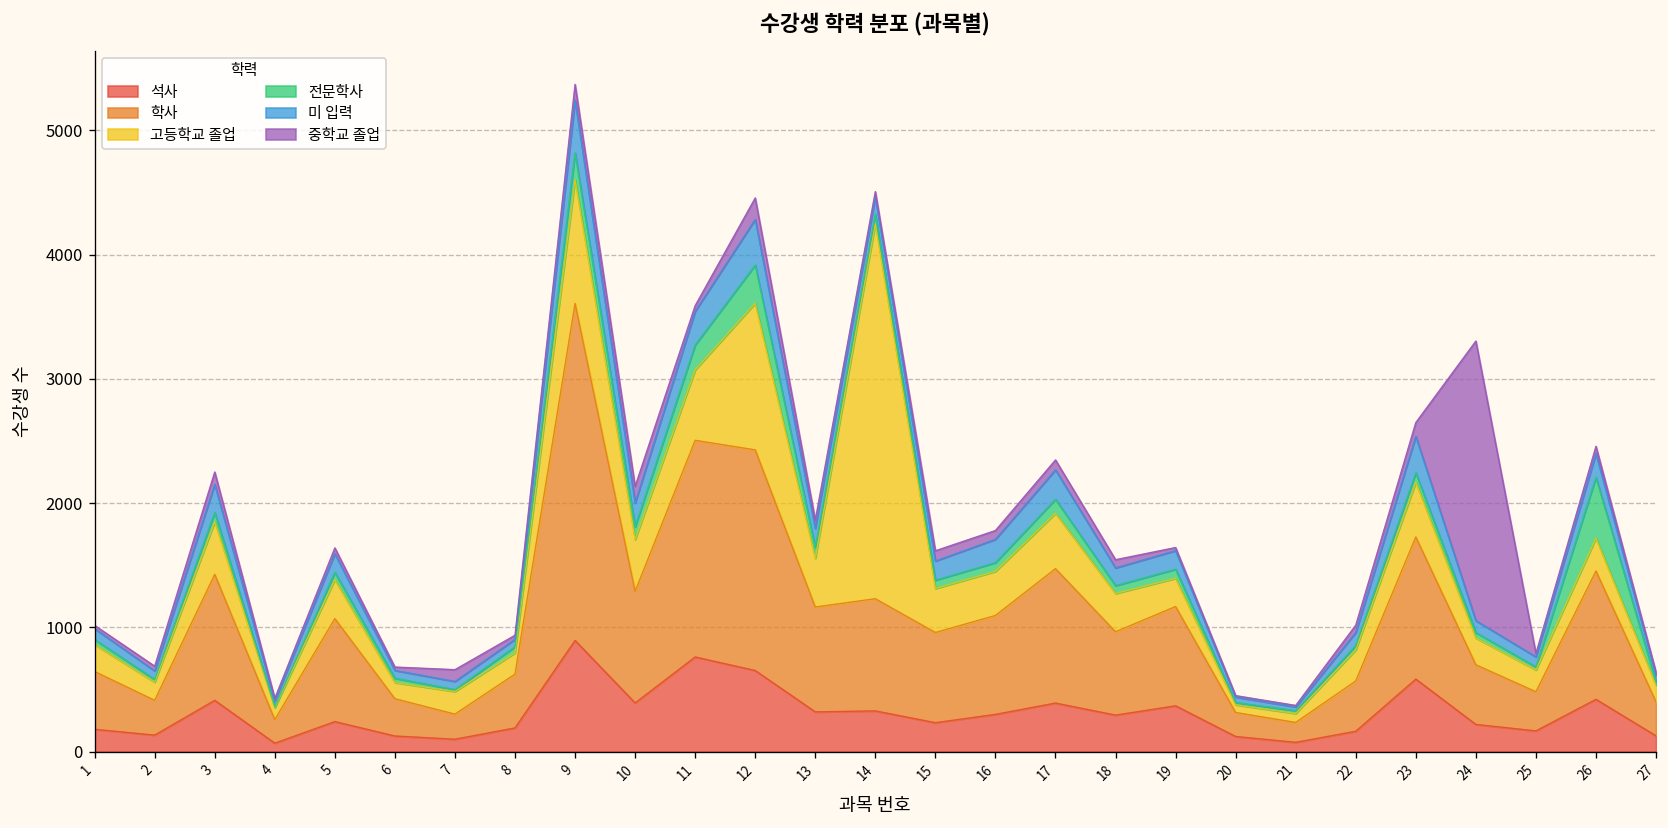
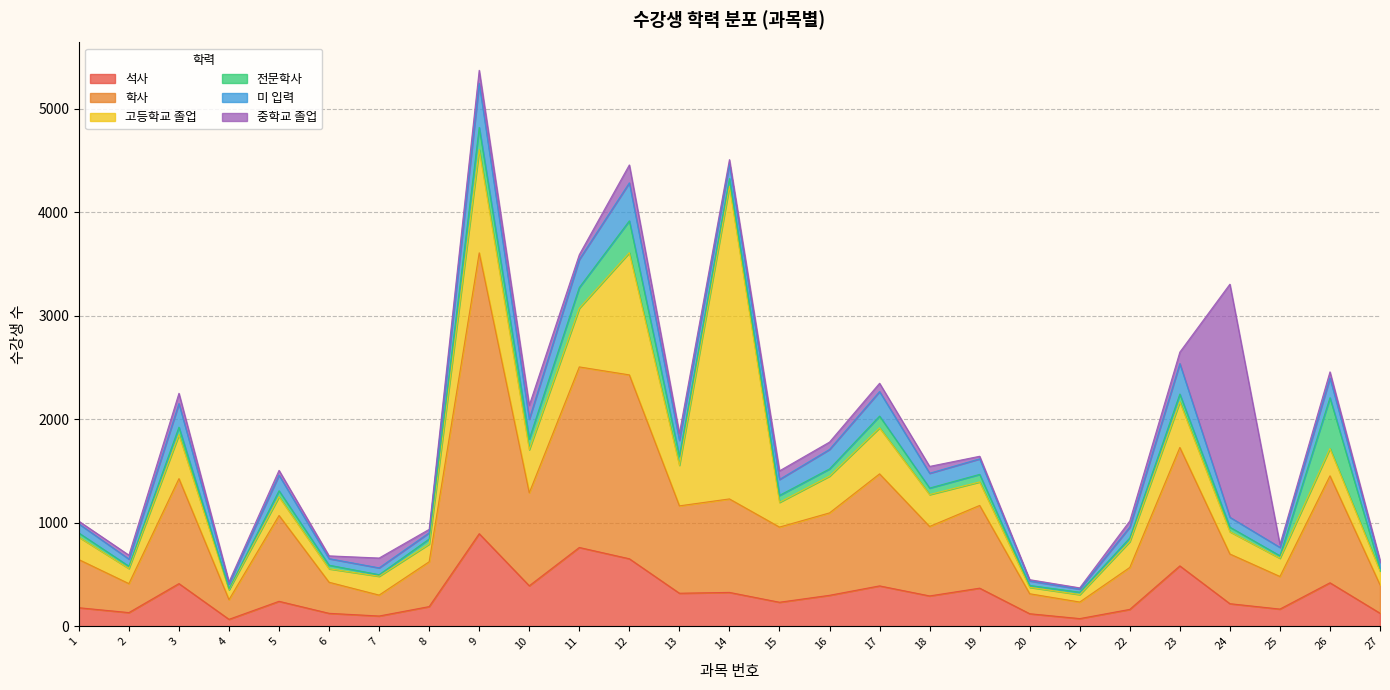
  {
    "고등학교 졸업": {
      "1": 220,
      "3": 420,
-     "5": 310,
+     "5": 180,
      "6": 130,
      "8": 170,
      "9": 1000,
      "10": 420,
      "11": 570,
      "12": 1180,
      "13": 390,
      "14": 3020,
-     "15": 350,
+     "15": 240,
      "16": 360,
      "17": 450,
      "18": 310,
      "19": 230,
      "22": 250,
      "23": 440,
      "24": 220,
      "26": 260,
      "27": 130
    },
    "전문학사": {
      "1": 40,
      "3": 70,
      "5": 60,
      "6": 40,
      "8": 50,
      "9": 210,
      "10": 100,
      "11": 200,
      "12": 310,
      "13": 90,
      "14": 80,
      "15": 70,
      "16": 70,
      "17": 110,
      "18": 60,
      "19": 70,
      "22": 40,
      "23": 80,
      "24": 40,
      "26": 490,
      "27": 30
    },
    "미 입력": {
      "1": 90,
      "2": 70,
      "3": 230,
      "5": 150,
      "6": 60,
      "7": 70,
      "8": 60,
      "9": 430,
      "10": 190,
      "11": 270,
      "12": 370,
      "13": 160,
      "14": 140,
      "15": 150,
      "16": 190,
      "17": 240,
      "18": 140,
      "22": 110,
      "23": 290,
      "24": 100,
      "25": 80,
      "26": 190
    },
    "중학교 졸업": {
      "1": 30,
      "2": 40,
      "3": 100,
      "5": 50,
      "6": 30,
      "7": 100,
      "8": 30,
      "9": 130,
      "10": 130,
      "11": 50,
      "12": 170,
      "13": 70,
      "14": 40,
      "15": 80,
      "16": 70,
      "17": 80,
      "18": 70,
      "22": 60,
      "23": 110,
      "24": 2250,
      "25": 30,
      "26": 60
    }
  }
